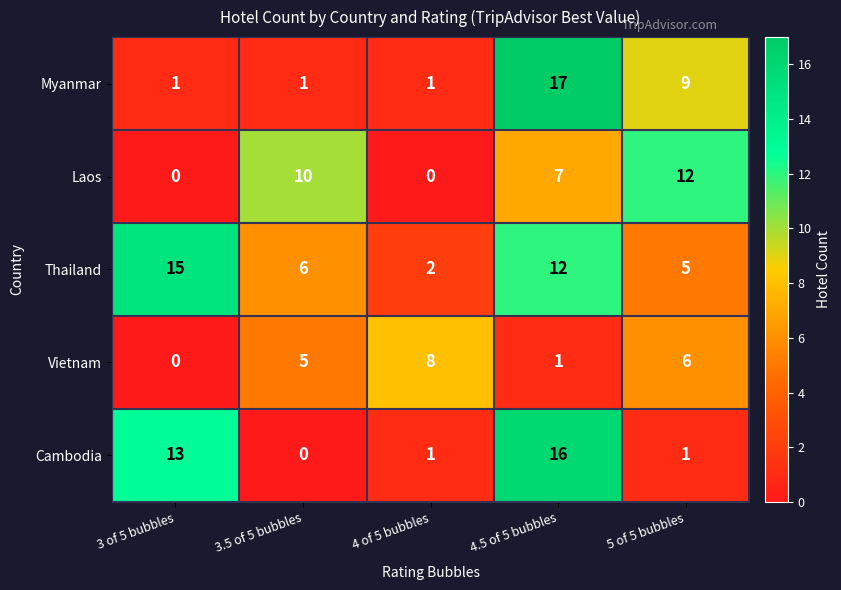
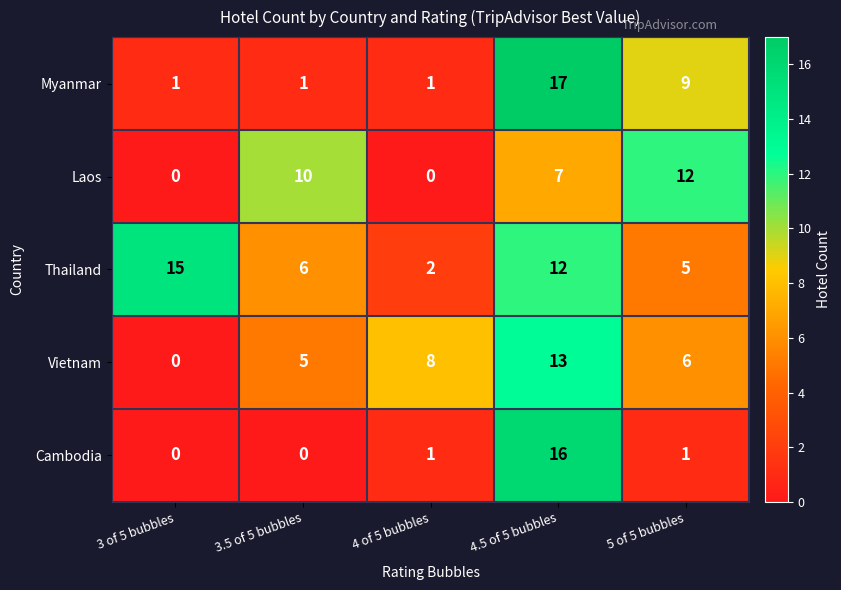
  {
    "Myanmar": {
      "3 of 5 bubbles": 1,
      "3.5 of 5 bubbles": 1,
      "4 of 5 bubbles": 1,
      "4.5 of 5 bubbles": 17,
      "5 of 5 bubbles": 9
    },
    "Laos": {
      "3 of 5 bubbles": 0,
      "3.5 of 5 bubbles": 10,
      "4 of 5 bubbles": 0,
      "4.5 of 5 bubbles": 7,
      "5 of 5 bubbles": 12
    },
    "Thailand": {
      "3 of 5 bubbles": 15,
      "3.5 of 5 bubbles": 6,
      "4 of 5 bubbles": 2,
      "4.5 of 5 bubbles": 12,
      "5 of 5 bubbles": 5
    },
    "Vietnam": {
      "3 of 5 bubbles": 0,
      "3.5 of 5 bubbles": 5,
      "4 of 5 bubbles": 8,
-     "4.5 of 5 bubbles": 1,
+     "4.5 of 5 bubbles": 13,
      "5 of 5 bubbles": 6
    },
    "Cambodia": {
-     "3 of 5 bubbles": 13,
+     "3 of 5 bubbles": 0,
      "3.5 of 5 bubbles": 0,
      "4 of 5 bubbles": 1,
      "4.5 of 5 bubbles": 16,
      "5 of 5 bubbles": 1
    }
  }
